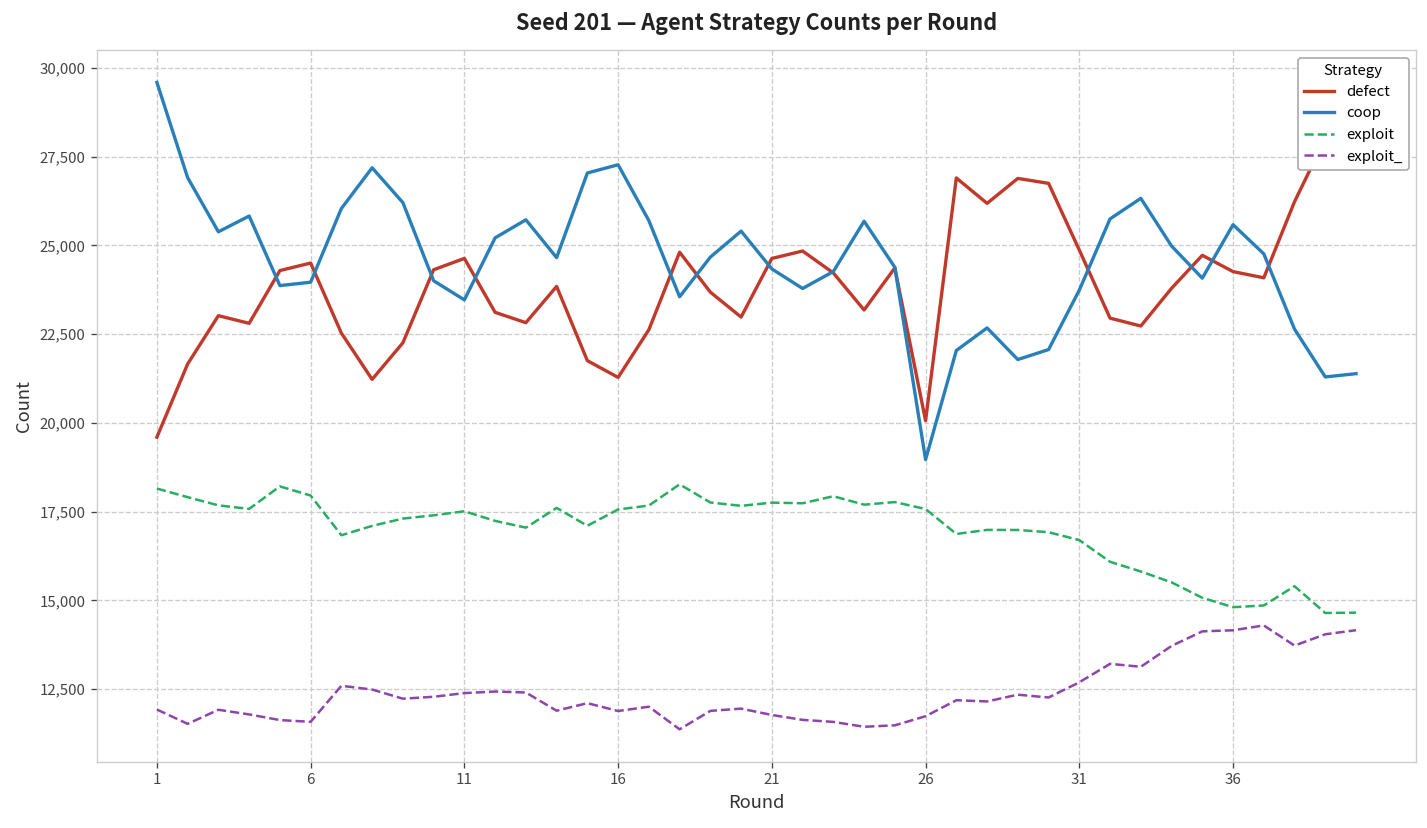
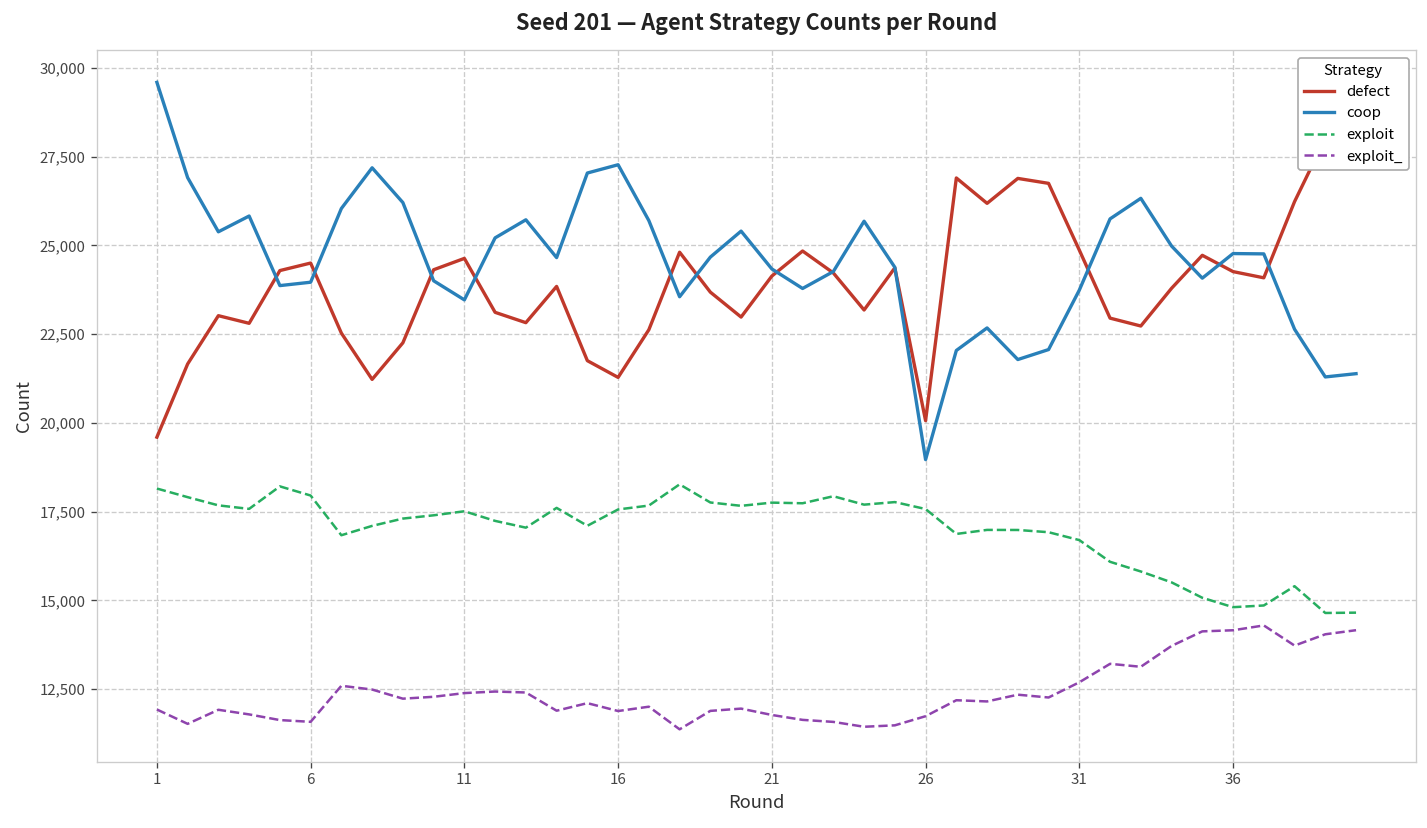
  {
    "defect": {
      "1": "19,600",
      "6": "24,500",
      "11": "24,600",
      "16": "21,300",
-     "21": "24,600",
+     "21": "24,100",
      "26": "20,100",
      "31": "24,900",
      "36": "24,300"
    },
    "coop": {
      "1": "29,600",
      "6": "24,000",
      "11": "23,500",
      "16": "27,300",
      "21": "24,300",
      "26": "19,000",
      "31": "23,700",
-     "36": "25,600"
+     "36": "24,800"
    },
    "exploit": {
      "1": "18,200",
      "6": "18,000",
      "11": "17,500",
      "16": "17,600",
      "21": "17,800",
      "26": "17,600",
      "31": "16,700",
      "36": "14,800"
    },
    "exploit_": {
      "1": "11,900",
      "6": "11,600",
      "11": "12,400",
      "16": "11,900",
      "21": "11,800",
      "26": "11,700",
      "31": "12,700",
      "36": "14,200"
    }
  }
